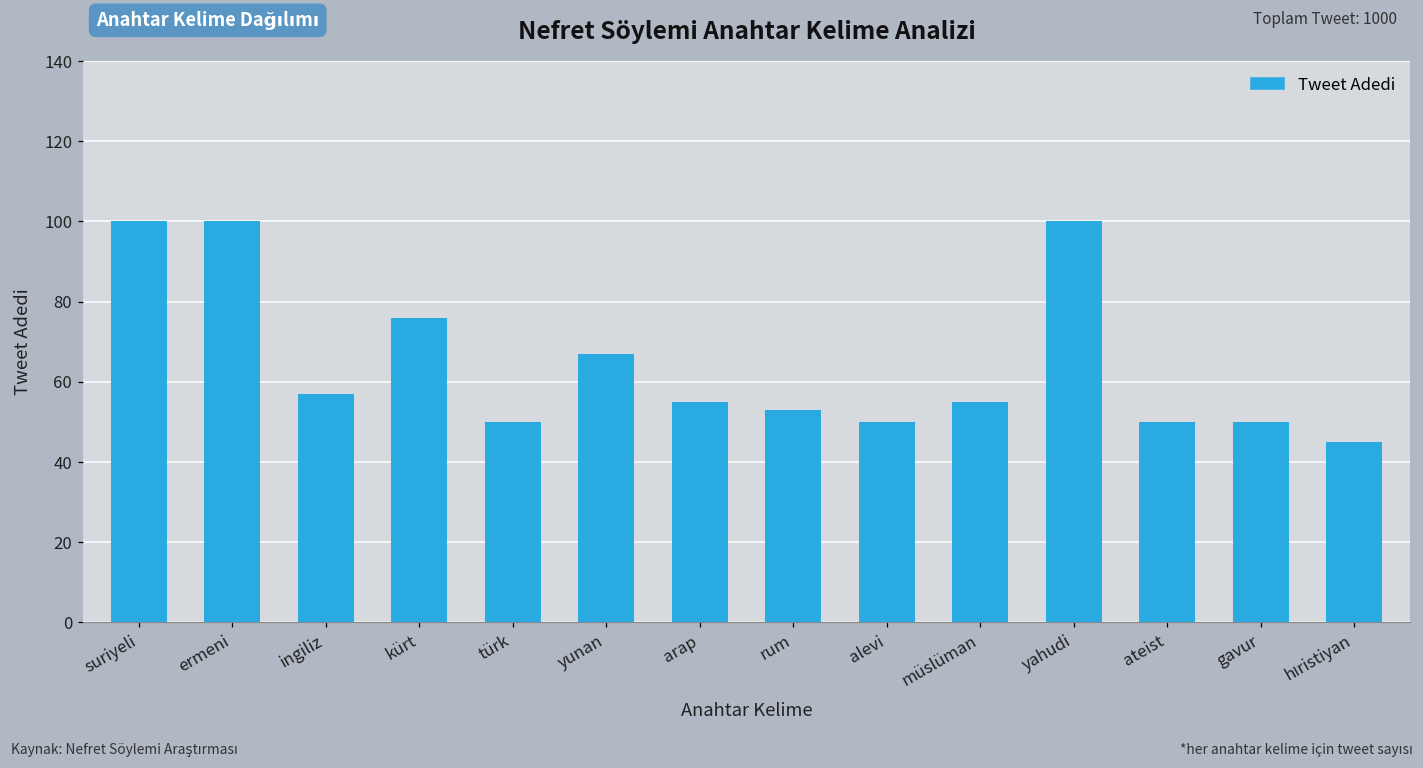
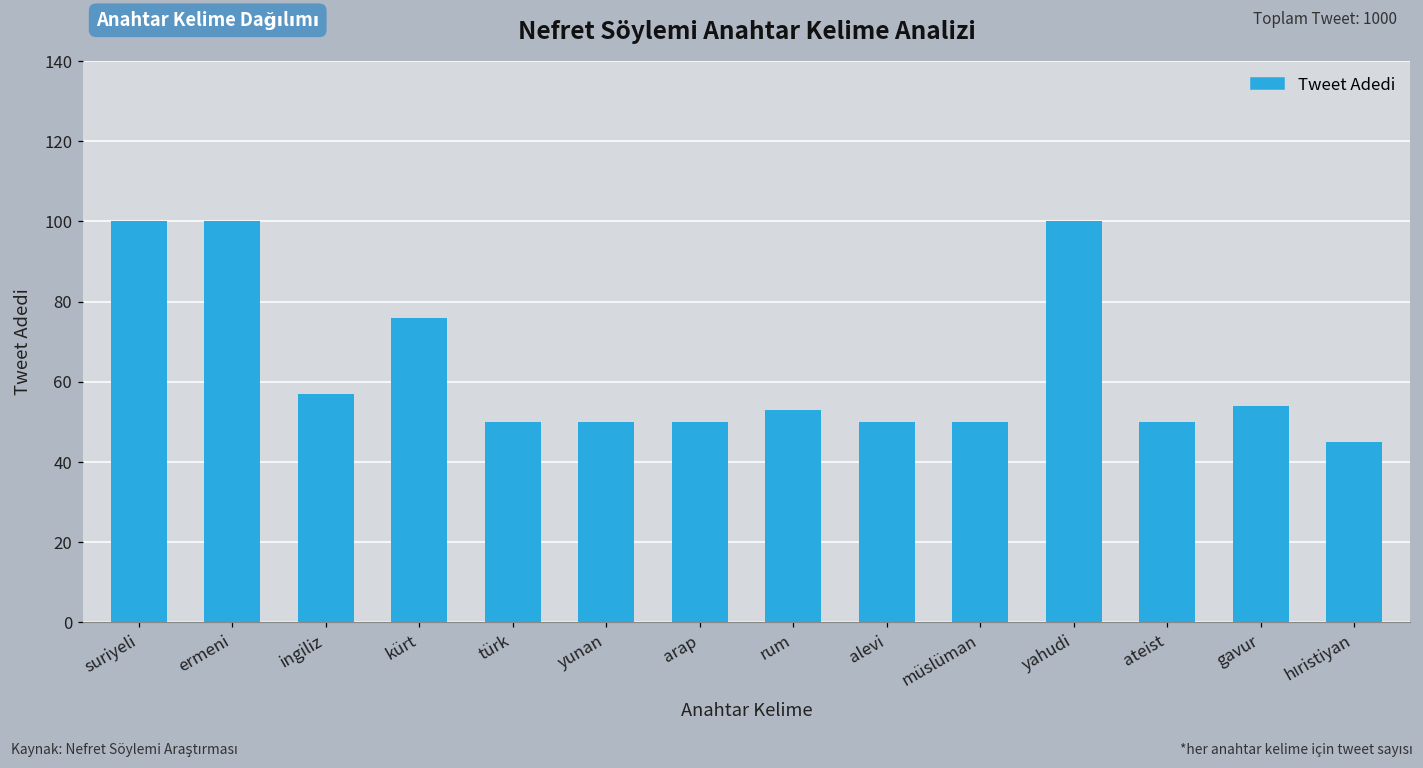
  {
    "suriyeli": 100,
    "ermeni": 100,
    "ingiliz": 57,
    "kürt": 76,
    "türk": 50,
-   "yunan": 67,
-   "arap": 55,
+   "yunan": 50,
+   "arap": 50,
    "rum": 53,
    "alevi": 50,
-   "müslüman": 55,
+   "müslüman": 50,
    "yahudi": 100,
    "ateist": 50,
-   "gavur": 50,
+   "gavur": 54,
    "hıristiyan": 45
  }
